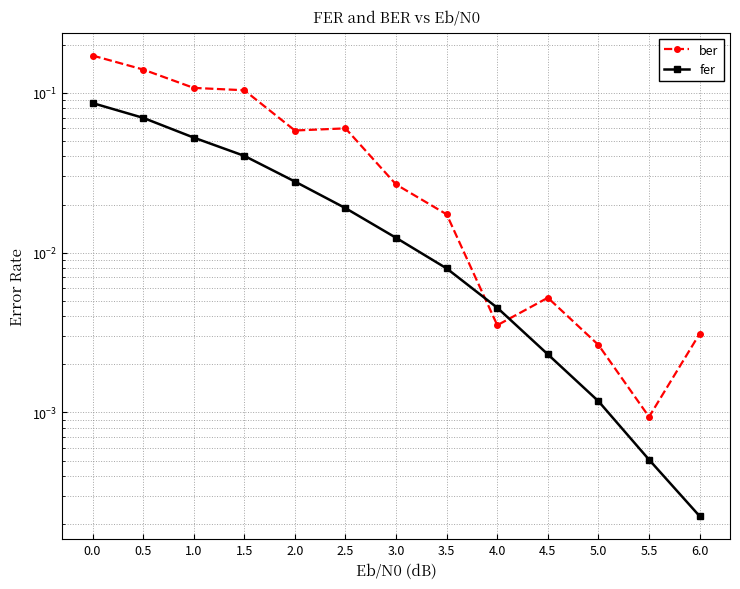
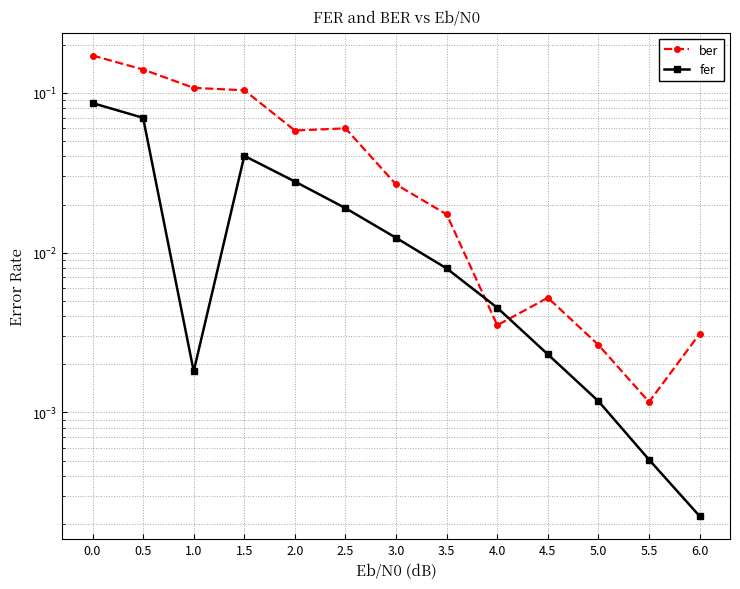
  {
    "ber": {
      "0.0": 0.17,
      "0.5": 0.14,
      "1.0": 0.11,
      "1.5": 0.10,
      "2.0": 0.058,
      "2.5": 0.060,
      "3.0": 0.027,
      "3.5": 0.017,
      "4.0": 0.0035,
      "4.5": 0.0052,
      "5.0": 0.0026,
-     "5.5": 0.0009,
+     "5.5": 0.0012,
      "6.0": 0.0031
    },
    "fer": {
      "0.0": 0.09,
      "0.5": 0.07,
-     "1.0": 0.053,
+     "1.0": 0.0018,
      "1.5": 0.040,
      "2.0": 0.028,
      "2.5": 0.019,
      "3.0": 0.012,
      "3.5": 0.008,
      "4.0": 0.0045,
      "4.5": 0.0023,
      "5.0": 0.0012,
      "5.5": 0.0005,
      "6.0": 0.00022
    }
  }
